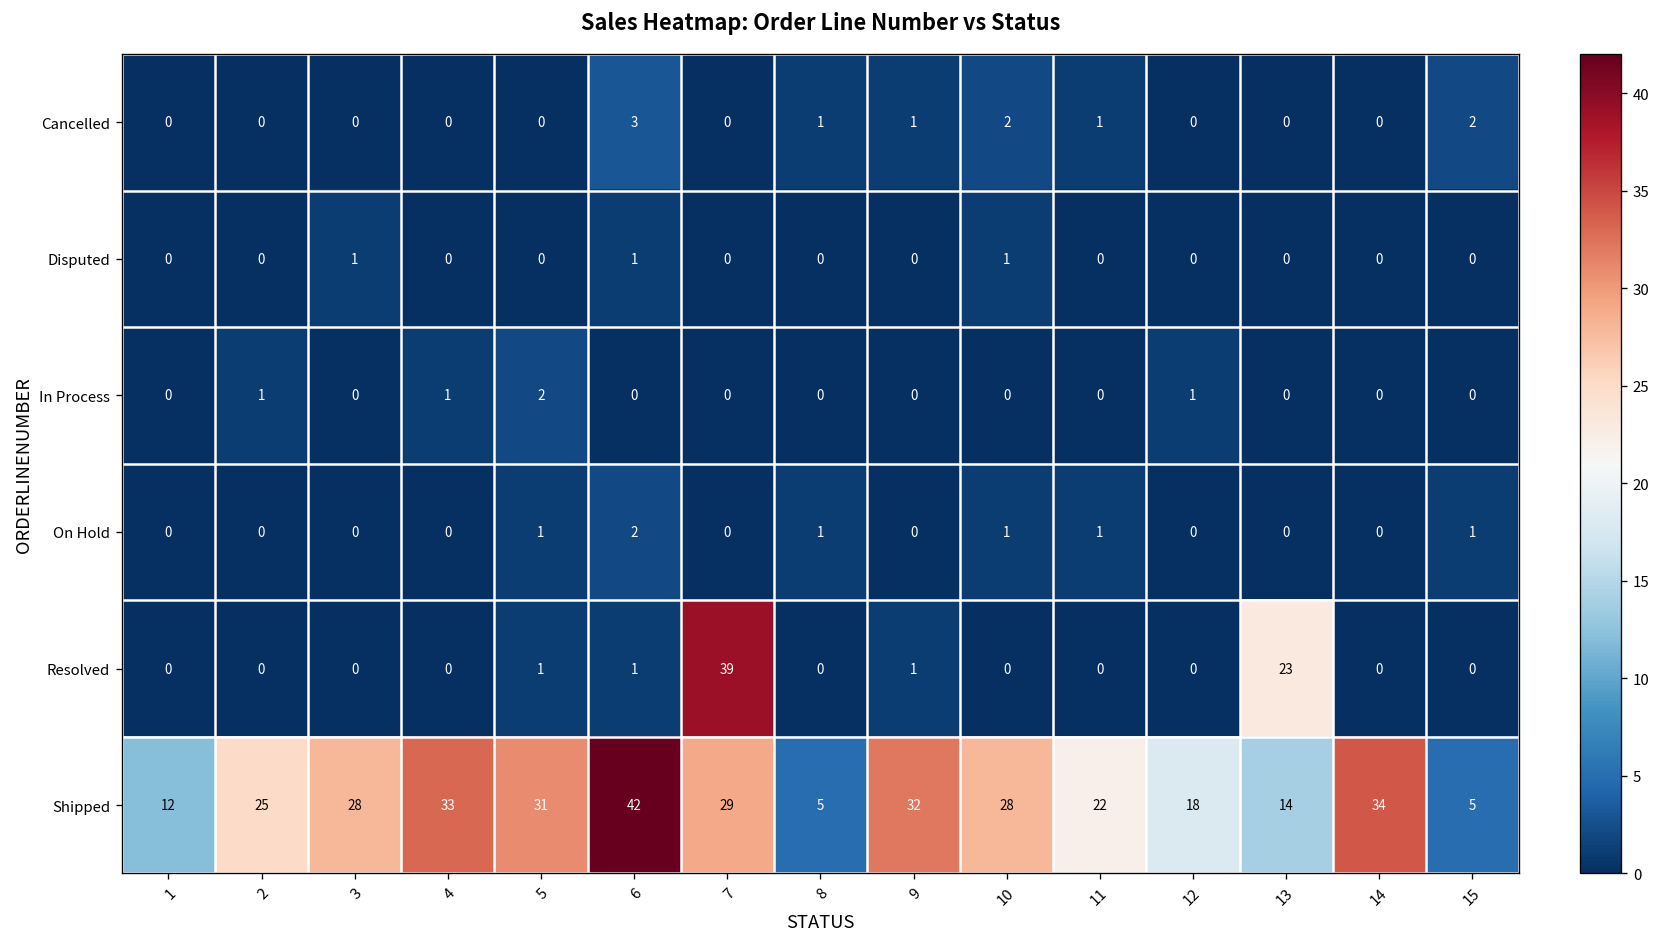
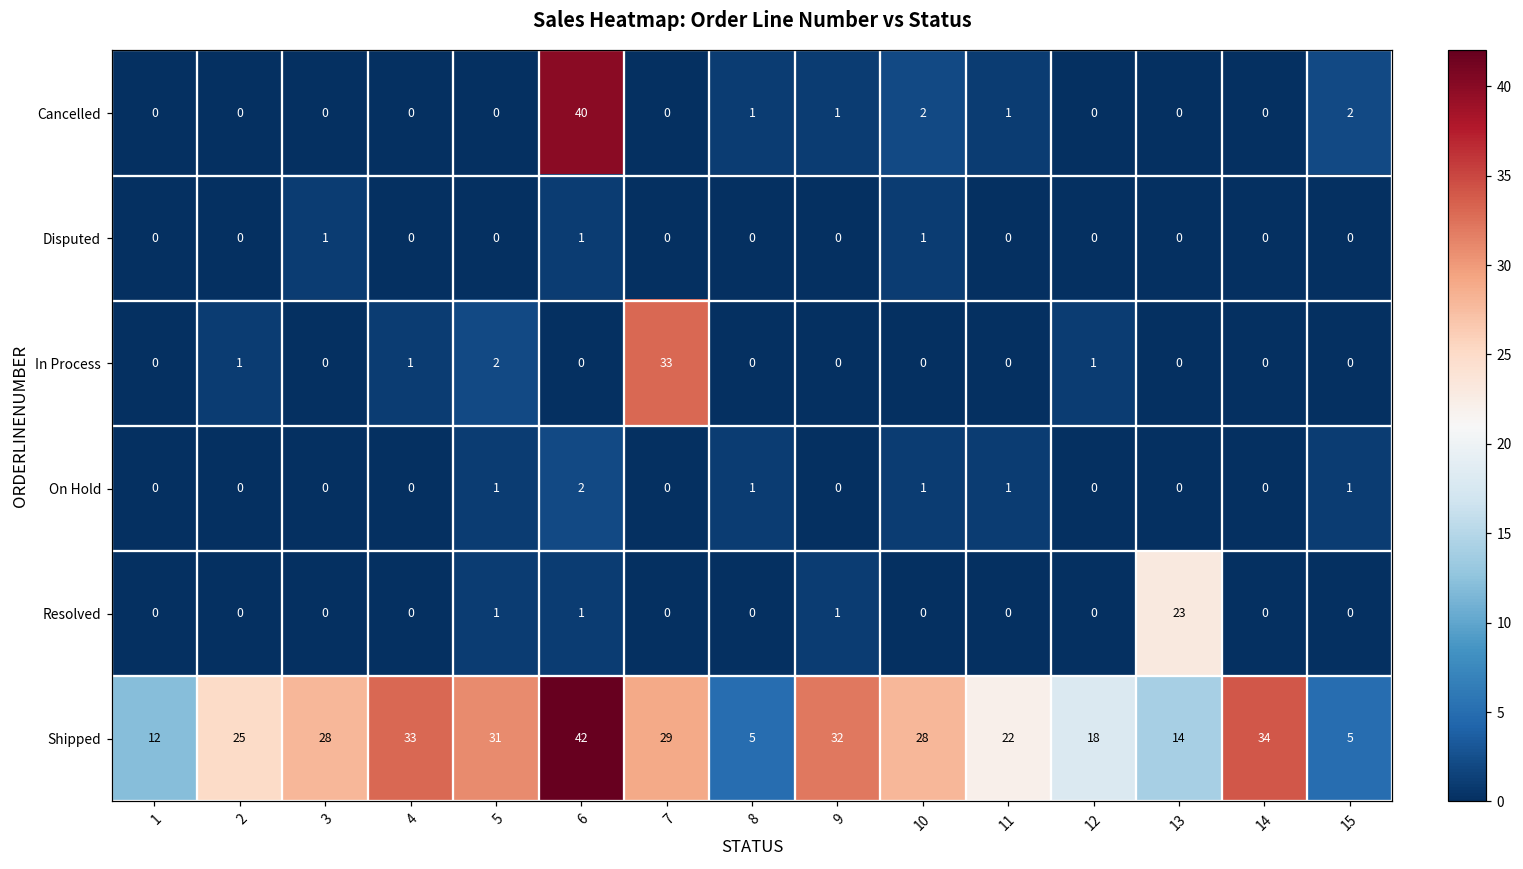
  {
    "Cancelled": {
      "1": 0,
      "2": 0,
      "3": 0,
      "4": 0,
      "5": 0,
-     "6": 3,
+     "6": 40,
      "7": 0,
      "8": 1,
      "9": 1,
      "10": 2,
      "11": 1,
      "12": 0,
      "13": 0,
      "14": 0,
      "15": 2
    },
    "Disputed": {
      "1": 0,
      "2": 0,
      "3": 1,
      "4": 0,
      "5": 0,
      "6": 1,
      "7": 0,
      "8": 0,
      "9": 0,
      "10": 1,
      "11": 0,
      "12": 0,
      "13": 0,
      "14": 0,
      "15": 0
    },
    "In Process": {
      "1": 0,
      "2": 1,
      "3": 0,
      "4": 1,
      "5": 2,
      "6": 0,
-     "7": 0,
+     "7": 33,
      "8": 0,
      "9": 0,
      "10": 0,
      "11": 0,
      "12": 1,
      "13": 0,
      "14": 0,
      "15": 0
    },
    "On Hold": {
      "1": 0,
      "2": 0,
      "3": 0,
      "4": 0,
      "5": 1,
      "6": 2,
      "7": 0,
      "8": 1,
      "9": 0,
      "10": 1,
      "11": 1,
      "12": 0,
      "13": 0,
      "14": 0,
      "15": 1
    },
    "Resolved": {
      "1": 0,
      "2": 0,
      "3": 0,
      "4": 0,
      "5": 1,
      "6": 1,
-     "7": 39,
+     "7": 0,
      "8": 0,
      "9": 1,
      "10": 0,
      "11": 0,
      "12": 0,
      "13": 23,
      "14": 0,
      "15": 0
    },
    "Shipped": {
      "1": 12,
      "2": 25,
      "3": 28,
      "4": 33,
      "5": 31,
      "6": 42,
      "7": 29,
      "8": 5,
      "9": 32,
      "10": 28,
      "11": 22,
      "12": 18,
      "13": 14,
      "14": 34,
      "15": 5
    }
  }
